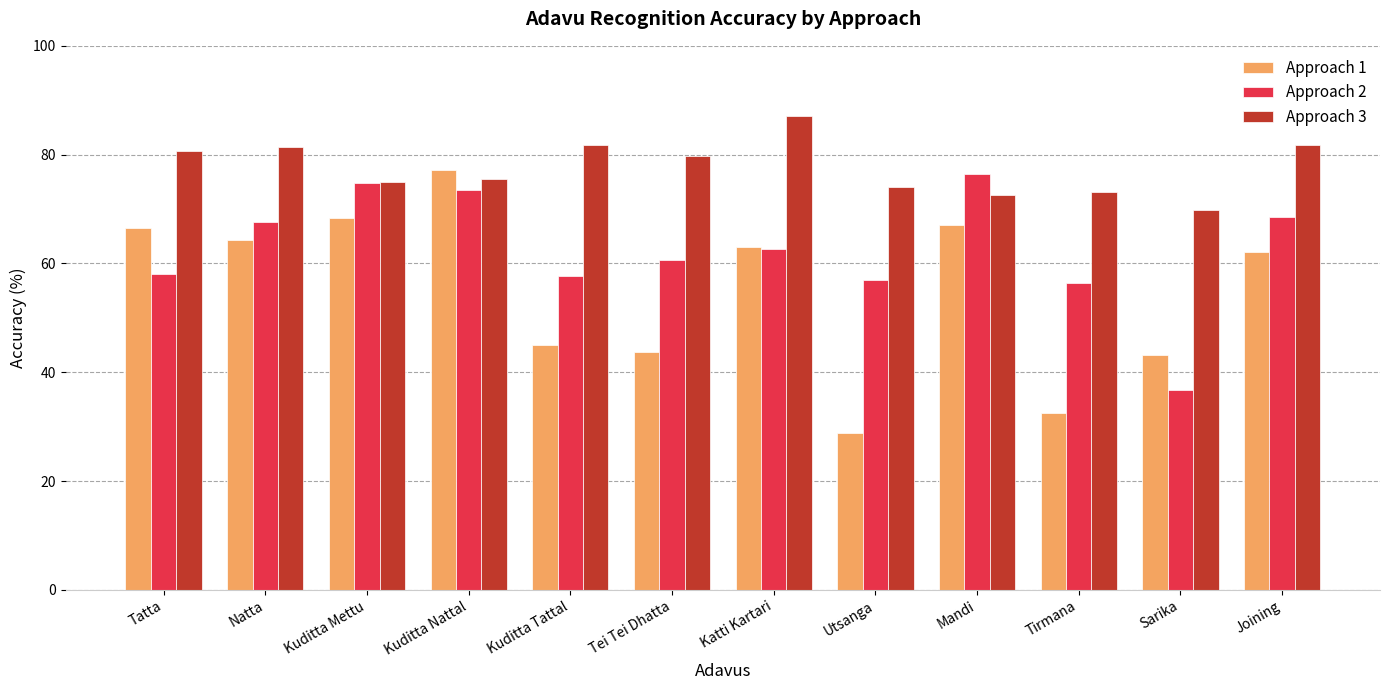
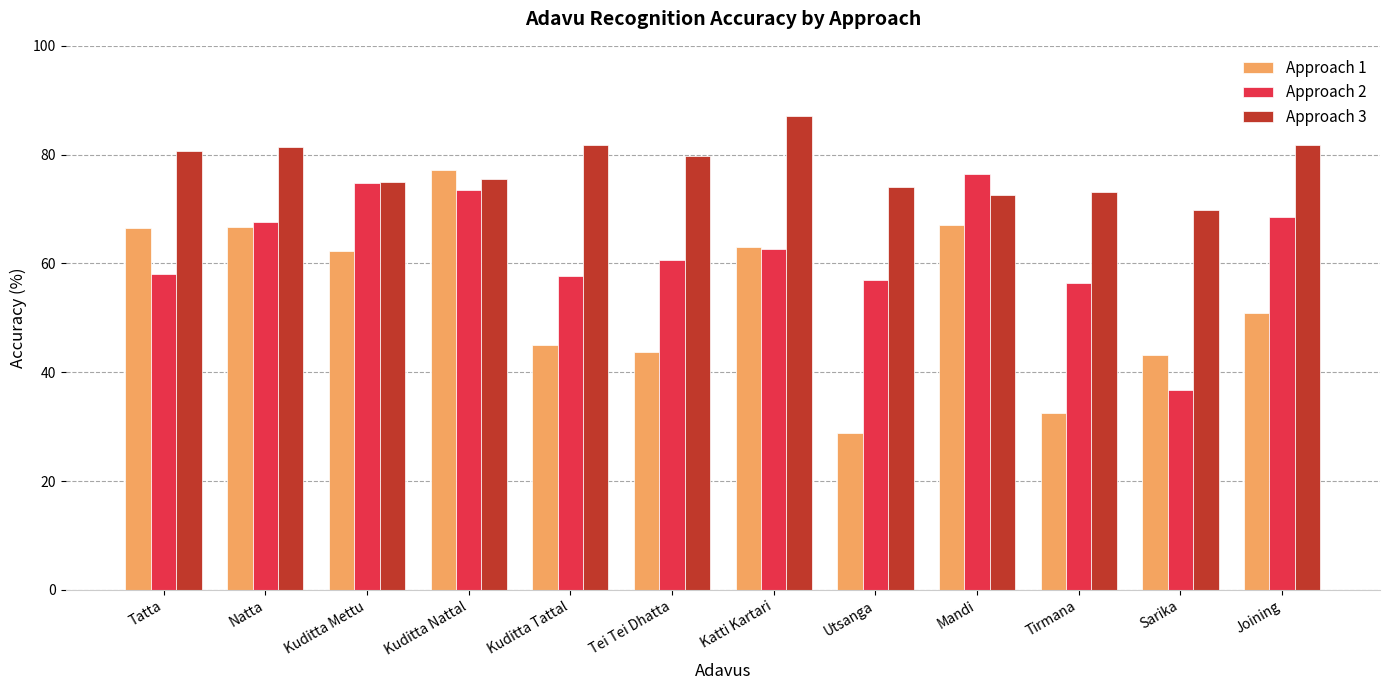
  {
    "Approach 1": {
      "Tatta": 66,
-     "Natta": 64,
-     "Kuditta Mettu": 68,
+     "Natta": 67,
+     "Kuditta Mettu": 62,
      "Kuditta Nattal": 77,
      "Kuditta Tattal": 45,
      "Tei Tei Dhatta": 44,
      "Katti Kartari": 63,
      "Utsanga": 29,
      "Mandi": 67,
      "Tirmana": 32,
      "Sarika": 43,
-     "Joining": 62
+     "Joining": 51
    }
  }
